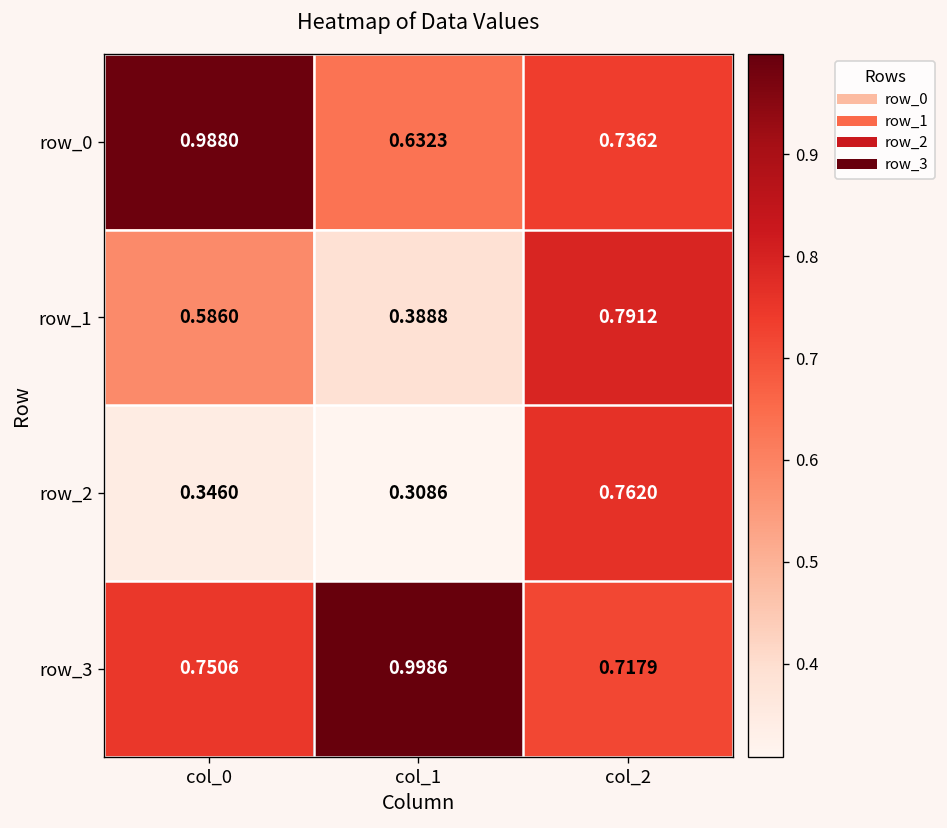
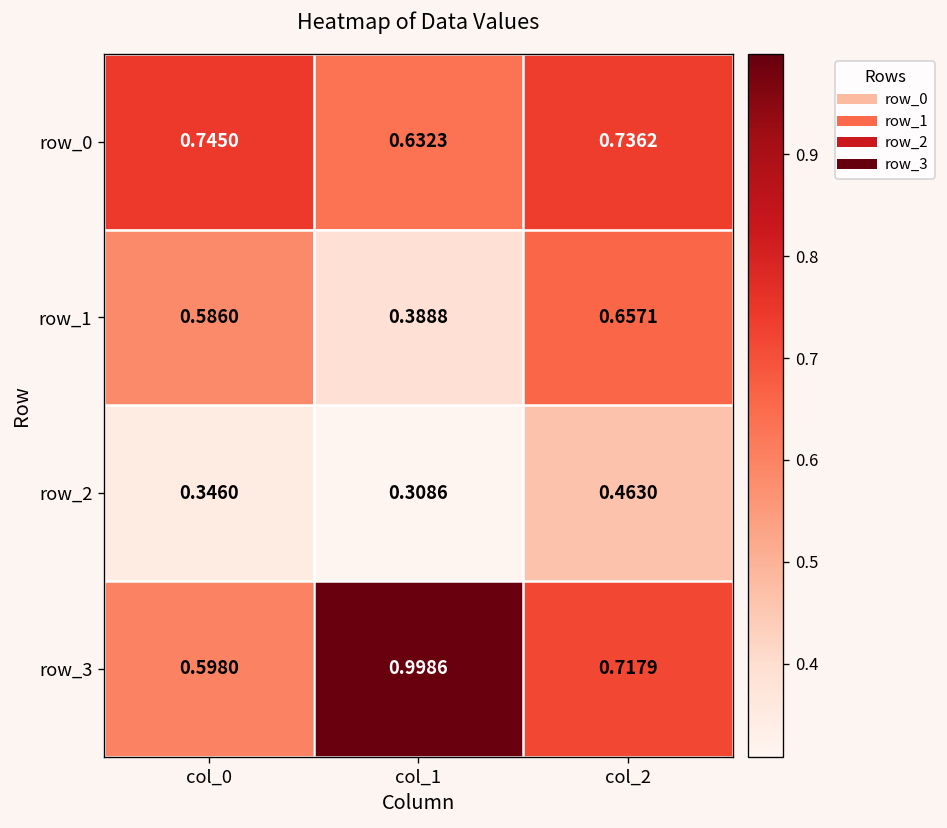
  {
    "row_0": {
-     "col_0": 0.9880,
+     "col_0": 0.7450,
      "col_1": 0.6323,
      "col_2": 0.7362
    },
    "row_1": {
      "col_0": 0.5860,
      "col_1": 0.3888,
-     "col_2": 0.7912
+     "col_2": 0.6571
    },
    "row_2": {
      "col_0": 0.3460,
      "col_1": 0.3086,
-     "col_2": 0.7620
+     "col_2": 0.4630
    },
    "row_3": {
-     "col_0": 0.7506,
+     "col_0": 0.5980,
      "col_1": 0.9986,
      "col_2": 0.7179
    }
  }
